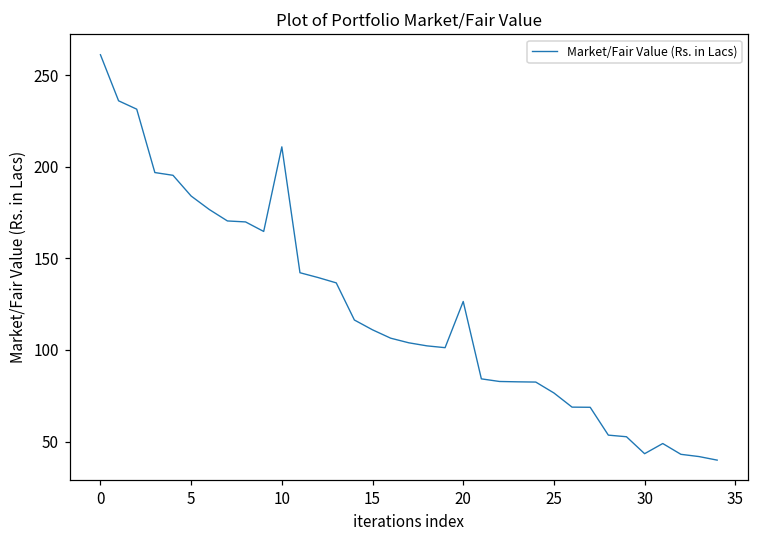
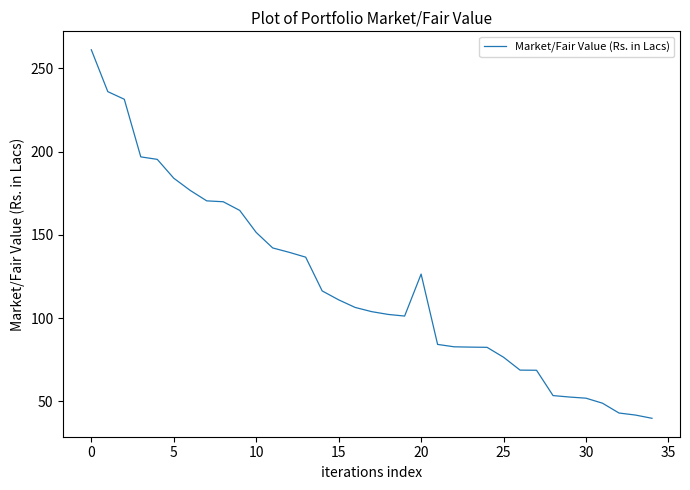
  {
    "0": 261,
    "5": 184,
-   "10": 211,
+   "10": 151,
    "15": 111,
    "20": 126,
    "25": 77,
-   "30": 43
+   "30": 52
  }
